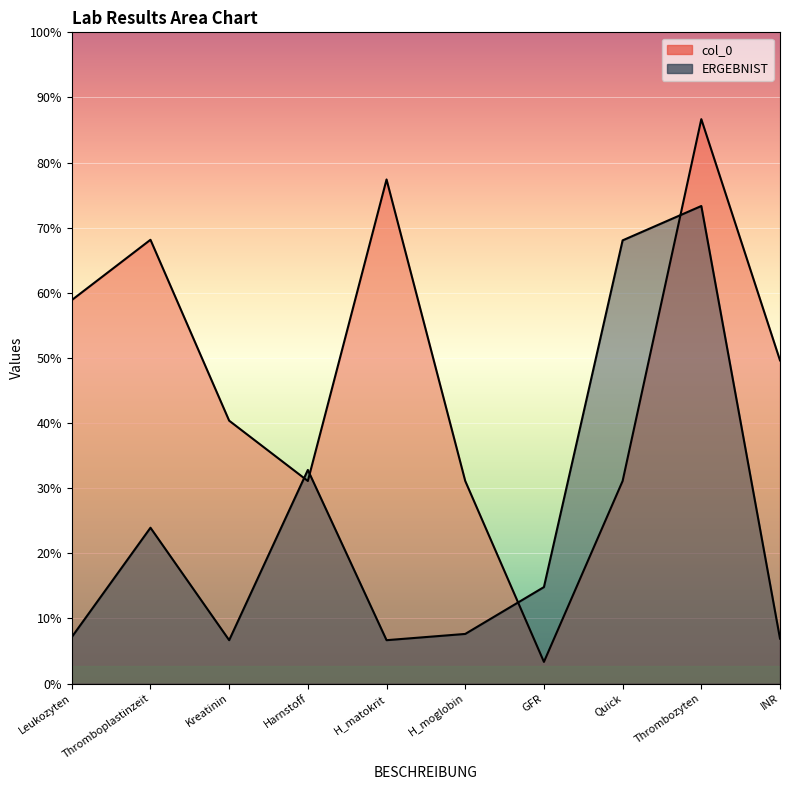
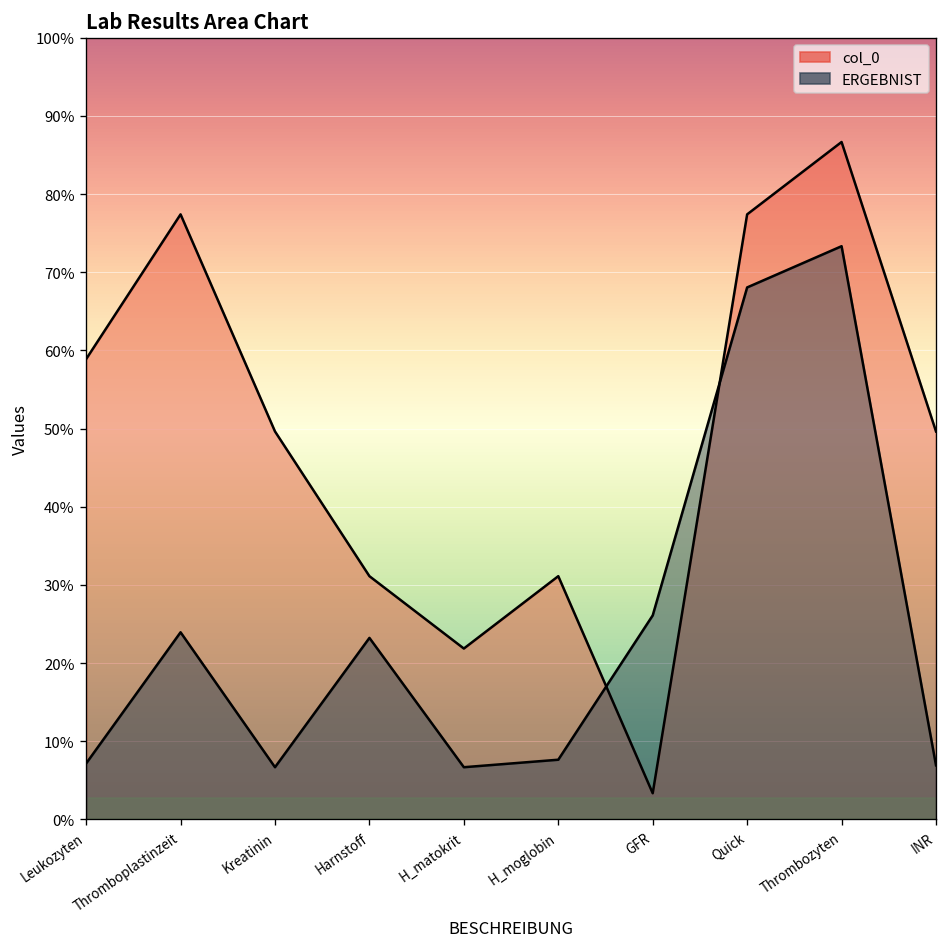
  {
    "col_0": {
      "Leukozyten": "59%",
-     "Thromboplastinzeit": "68%",
-     "Kreatinin": "40%",
+     "Thromboplastinzeit": "77%",
+     "Kreatinin": "50%",
      "Harnstoff": "31%",
-     "H_matokrit": "77%",
+     "H_matokrit": "22%",
      "H_moglobin": "31%",
      "GFR": "3%",
-     "Quick": "31%",
+     "Quick": "77%",
      "Thrombozyten": "87%",
      "INR": "50%"
    },
    "ERGEBNIST": {
      "Leukozyten": "7%",
      "Thromboplastinzeit": "24%",
      "Kreatinin": "7%",
-     "Harnstoff": "33%",
+     "Harnstoff": "23%",
      "H_matokrit": "7%",
      "H_moglobin": "8%",
-     "GFR": "15%",
+     "GFR": "26%",
      "Quick": "68%",
      "Thrombozyten": "73%",
      "INR": "7%"
    }
  }
